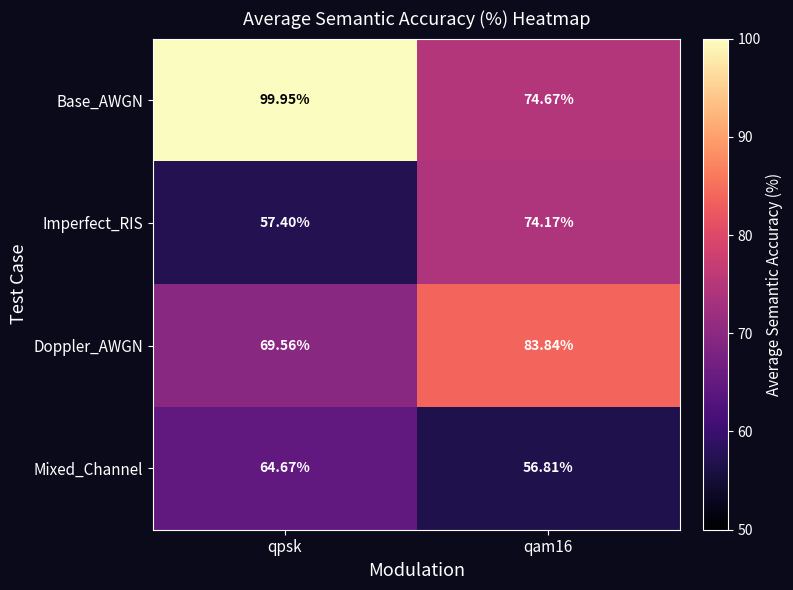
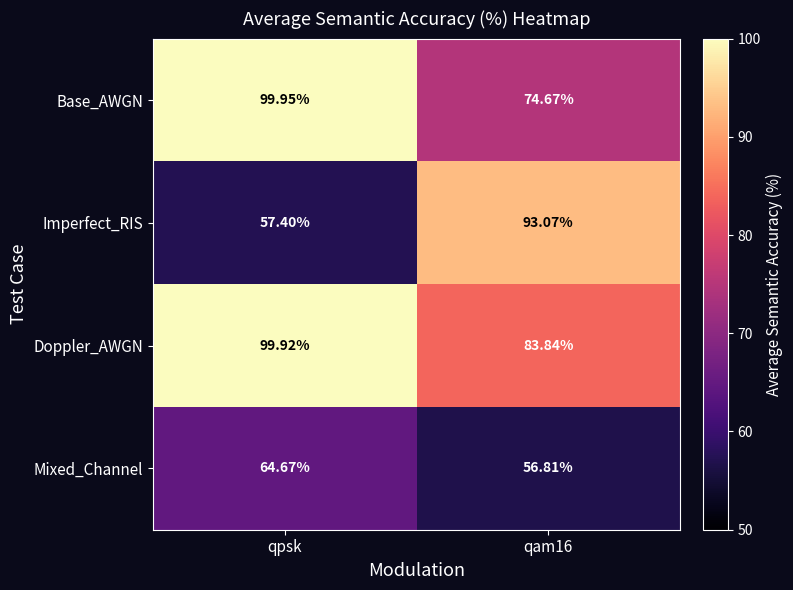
  {
    "Base_AWGN": {
      "qpsk": "99.95%",
      "qam16": "74.67%"
    },
    "Imperfect_RIS": {
      "qpsk": "57.40%",
-     "qam16": "74.17%"
+     "qam16": "93.07%"
    },
    "Doppler_AWGN": {
-     "qpsk": "69.56%",
+     "qpsk": "99.92%",
      "qam16": "83.84%"
    },
    "Mixed_Channel": {
      "qpsk": "64.67%",
      "qam16": "56.81%"
    }
  }
